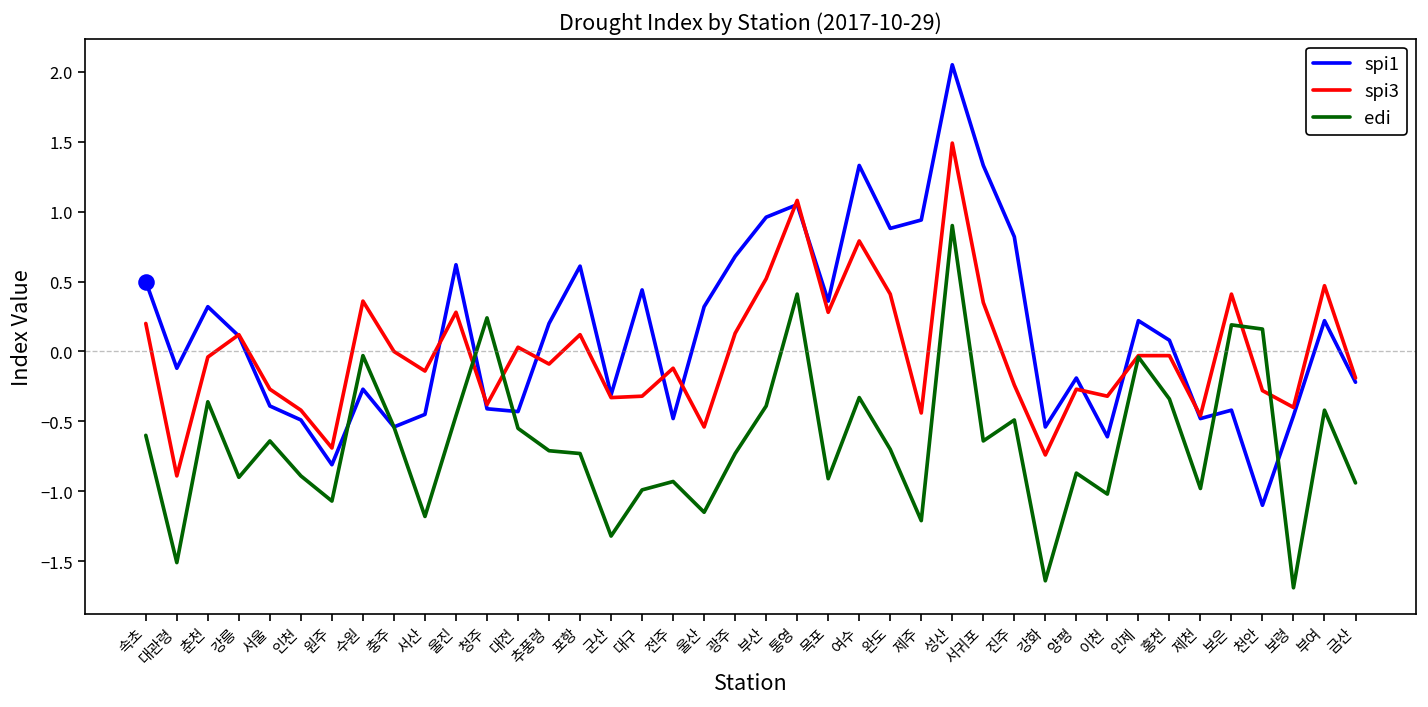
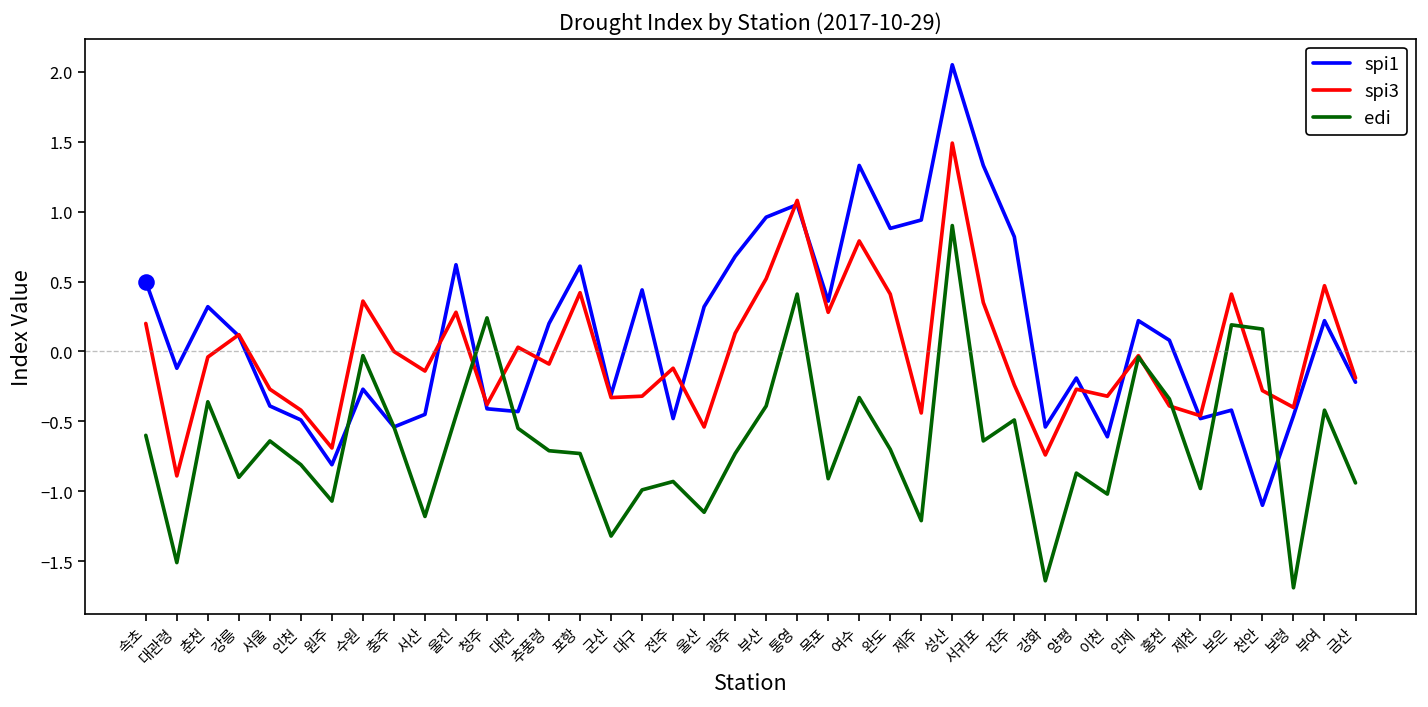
  {
    "spi3": {
      "속초": 0.20,
      "대관령": -0.89,
      "춘천": -0.04,
      "서울": -0.27,
      "인천": -0.42,
      "원주": -0.69,
      "수원": 0.36,
      "충주": 0.00,
      "서산": -0.14,
      "울진": 0.28,
      "청주": -0.38,
      "대전": 0.03,
      "추풍령": -0.09,
-     "포항": 0.12,
+     "포항": 0.42,
      "대구": -0.32,
      "전주": -0.12,
      "울산": -0.54,
      "광주": 0.13,
      "부산": 0.52,
      "통영": 1.08,
      "목포": 0.28,
      "여수": 0.79,
      "완도": 0.41,
      "제주": -0.44,
      "성산": 1.49,
      "서귀포": 0.35,
      "진주": -0.24,
      "강화": -0.74,
      "양평": -0.27,
      "이천": -0.32,
-     "홍천": -0.03,
+     "홍천": -0.39,
      "보은": 0.41,
      "천안": -0.28,
      "보령": -0.40,
      "부여": 0.47,
      "금산": -0.19
    },
    "edi": {
      "속초": -0.60,
      "대관령": -1.51,
      "춘천": -0.36,
      "강릉": -0.90,
      "서울": -0.64,
-     "인천": -0.89,
+     "인천": -0.81,
      "원주": -1.07,
      "수원": -0.03,
      "서산": -1.18,
      "울진": -0.46,
      "청주": 0.24,
      "대전": -0.55,
      "추풍령": -0.71,
      "포항": -0.73,
      "군산": -1.32,
      "대구": -0.99,
      "전주": -0.93,
      "울산": -1.15,
      "광주": -0.73,
      "부산": -0.39,
      "통영": 0.41,
      "목포": -0.91,
      "여수": -0.33,
      "완도": -0.70,
      "제주": -1.21,
      "성산": 0.90,
      "서귀포": -0.64,
      "진주": -0.49,
      "강화": -1.64,
      "양평": -0.87,
      "이천": -1.02,
      "홍천": -0.34,
      "제천": -0.98,
      "보은": 0.19,
      "천안": 0.16,
      "보령": -1.69,
      "부여": -0.42,
      "금산": -0.94
    }
  }
